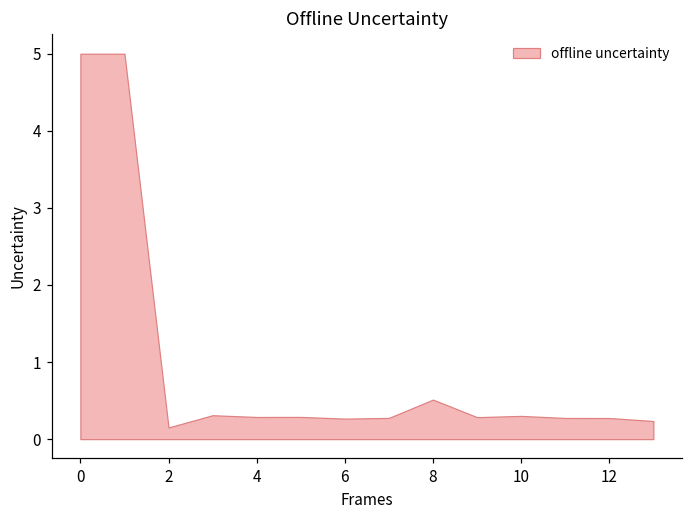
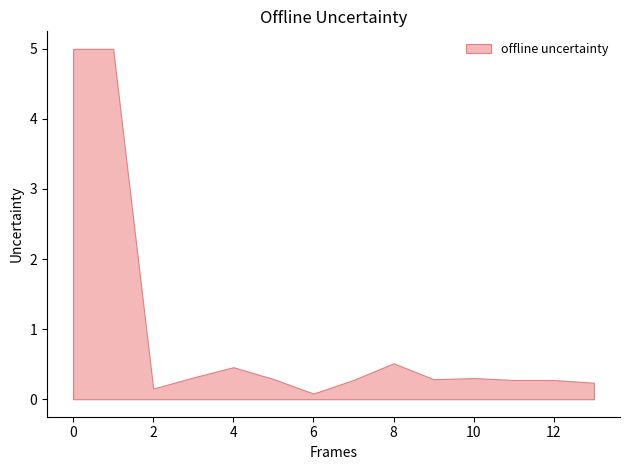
  {
    "0": 5.0,
    "2": 0.2,
-   "4": 0.3,
-   "6": 0.3,
+   "4": 0.5,
+   "6": 0.1,
    "8": 0.5,
    "10": 0.3,
    "12": 0.3
  }
